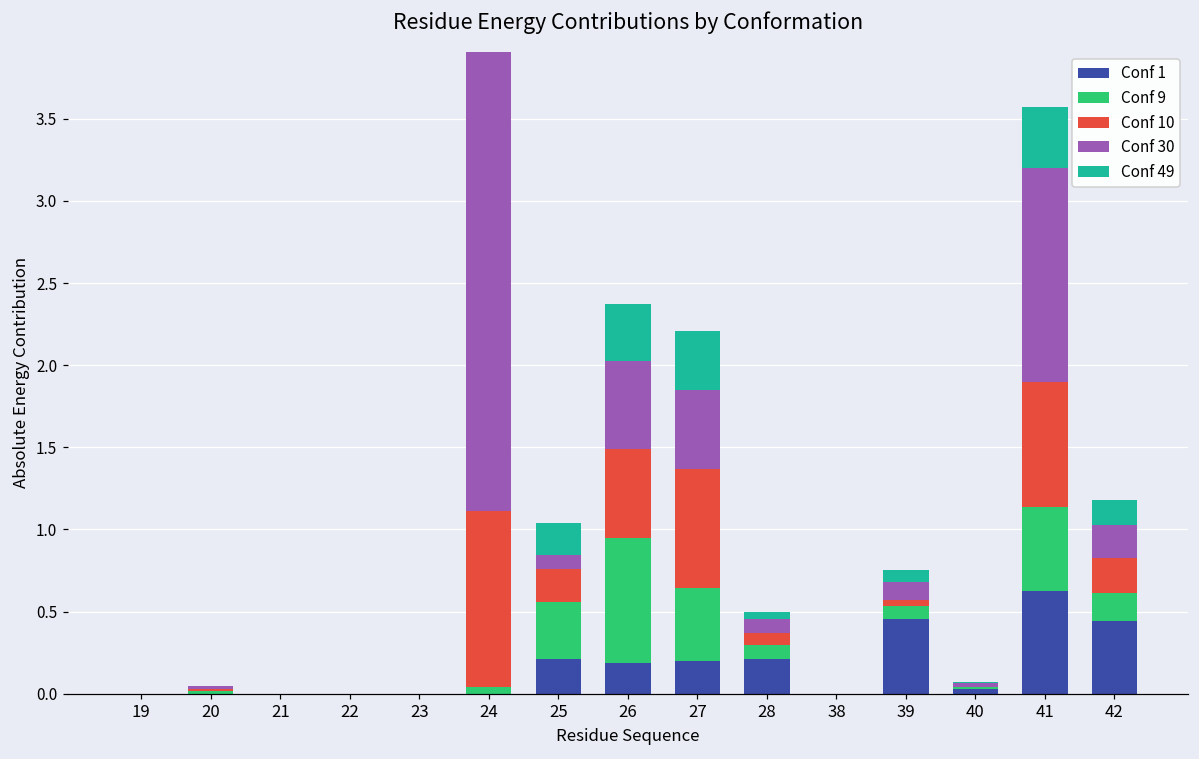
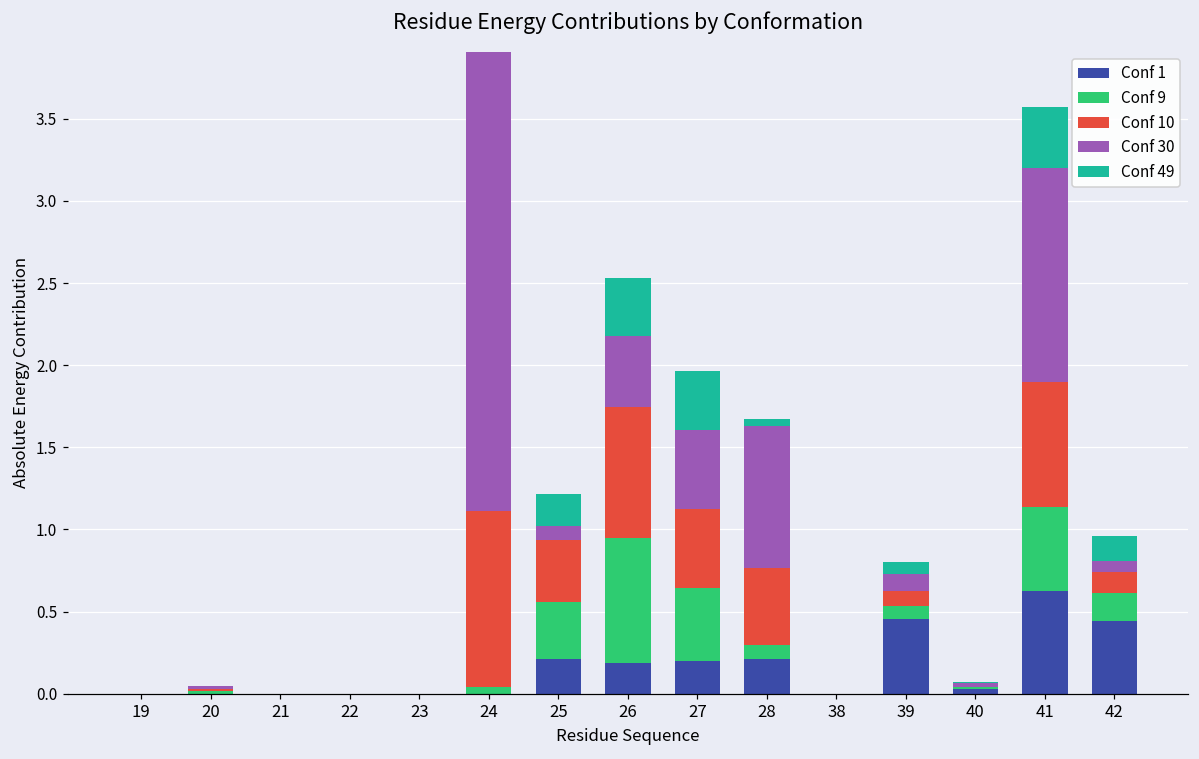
  {
    "Conf 1": {
      "19": 0.00,
      "20": 0.00,
      "21": 0.00,
      "22": 0.00,
      "23": 0.00,
      "24": 0.00,
      "25": 0.21,
      "26": 0.19,
      "27": 0.20,
      "28": 0.21,
      "38": 0.00,
      "39": 0.45,
      "40": 0.03,
      "41": 0.63,
      "42": 0.44
    },
    "Conf 10": {
      "19": 0.00,
      "21": 0.00,
      "22": 0.00,
      "23": 0.00,
      "24": 1.07,
-     "25": 0.20,
-     "26": 0.54,
-     "27": 0.73,
-     "28": 0.07,
+     "25": 0.37,
+     "26": 0.80,
+     "27": 0.48,
+     "28": 0.47,
      "38": 0.00,
-     "39": 0.04,
+     "39": 0.09,
      "41": 0.76,
-     "42": 0.21
+     "42": 0.13
    },
    "Conf 30": {
      "19": 0.00,
      "21": 0.00,
      "22": 0.00,
      "23": 0.00,
      "24": 2.79,
      "25": 0.08,
-     "26": 0.53,
+     "26": 0.44,
      "27": 0.48,
-     "28": 0.09,
+     "28": 0.87,
      "38": 0.00,
      "39": 0.11,
      "40": 0.02,
      "41": 1.30,
-     "42": 0.20
+     "42": 0.06
    }
  }
